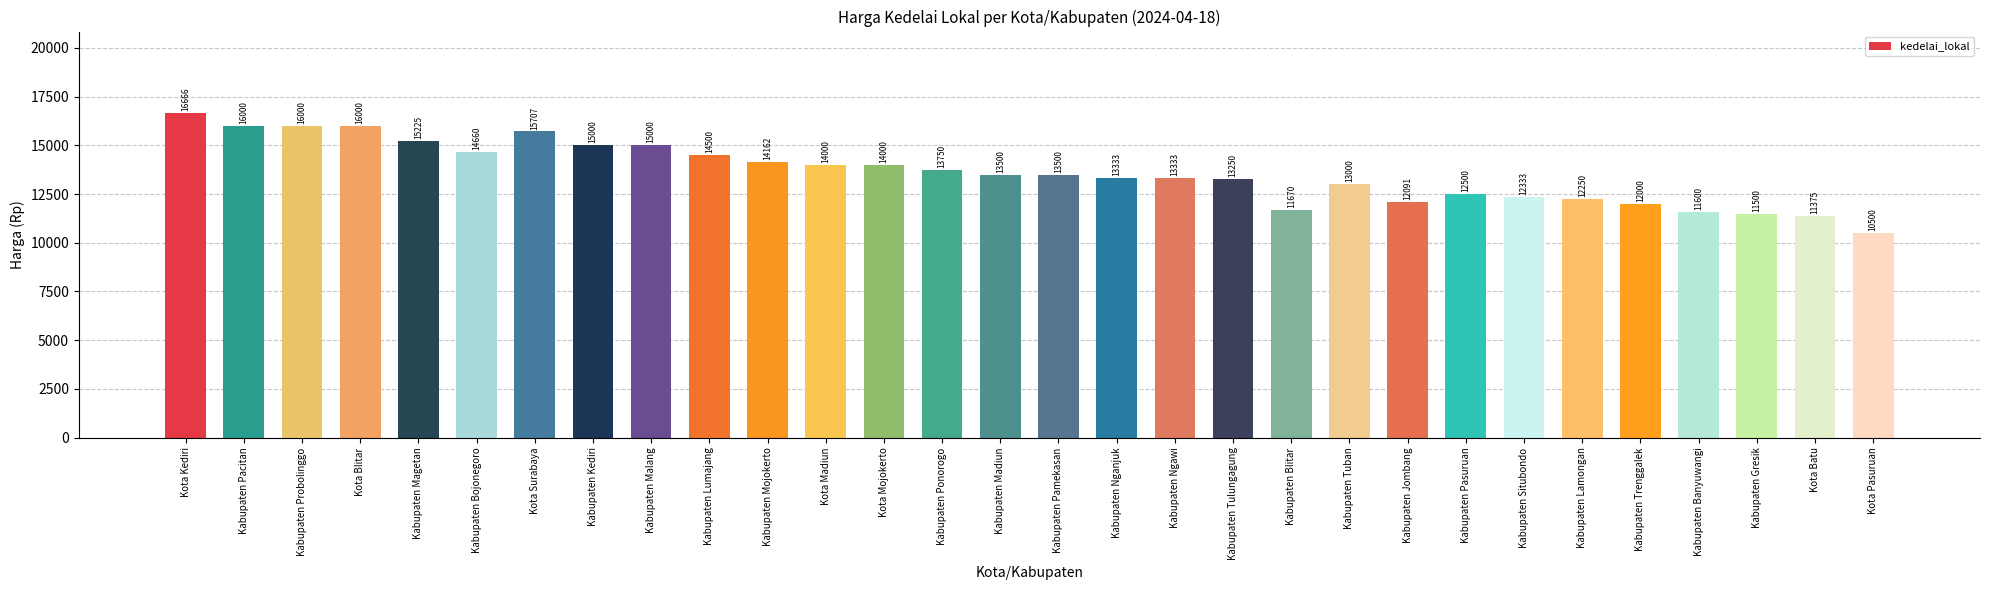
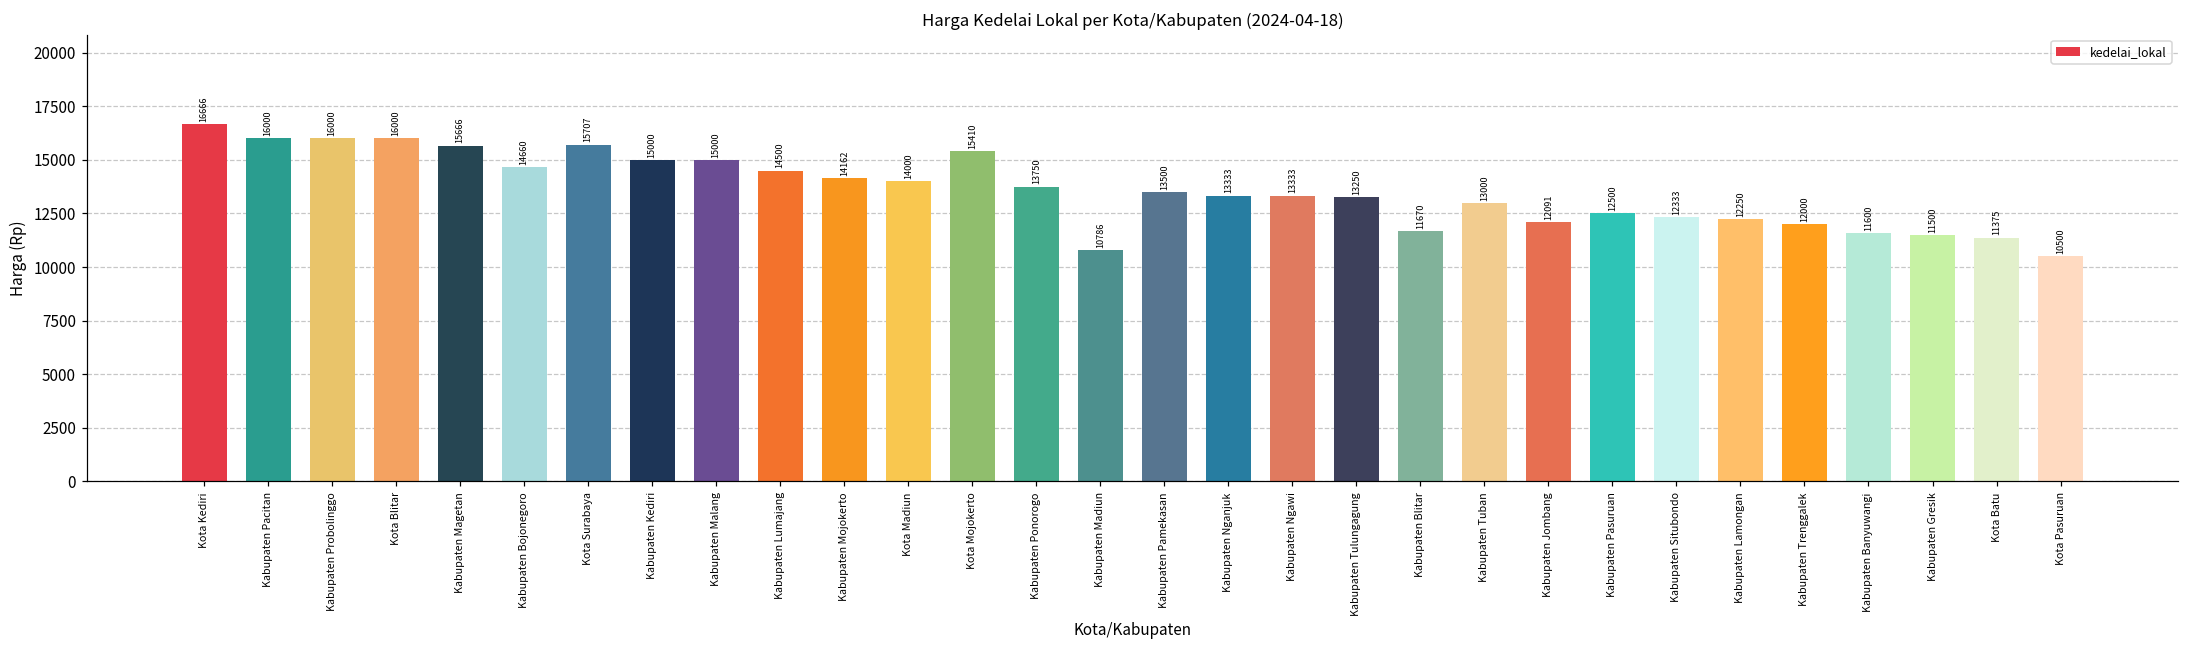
  {
    "Kota Kediri": 16666,
    "Kabupaten Pacitan": 16000,
    "Kabupaten Probolinggo": 16000,
    "Kota Blitar": 16000,
-   "Kabupaten Magetan": 15225,
+   "Kabupaten Magetan": 15666,
    "Kabupaten Bojonegoro": 14660,
    "Kota Surabaya": 15707,
    "Kabupaten Kediri": 15000,
    "Kabupaten Malang": 15000,
    "Kabupaten Lumajang": 14500,
    "Kabupaten Mojokerto": 14162,
    "Kota Madiun": 14000,
-   "Kota Mojokerto": 14000,
+   "Kota Mojokerto": 15410,
    "Kabupaten Ponorogo": 13750,
-   "Kabupaten Madiun": 13500,
+   "Kabupaten Madiun": 10786,
    "Kabupaten Pamekasan": 13500,
    "Kabupaten Nganjuk": 13333,
    "Kabupaten Ngawi": 13333,
    "Kabupaten Tulungagung": 13250,
    "Kabupaten Blitar": 11670,
    "Kabupaten Tuban": 13000,
    "Kabupaten Jombang": 12091,
    "Kabupaten Pasuruan": 12500,
    "Kabupaten Situbondo": 12333,
    "Kabupaten Lamongan": 12250,
    "Kabupaten Trenggalek": 12000,
    "Kabupaten Banyuwangi": 11600,
    "Kabupaten Gresik": 11500,
    "Kota Batu": 11375,
    "Kota Pasuruan": 10500
  }
